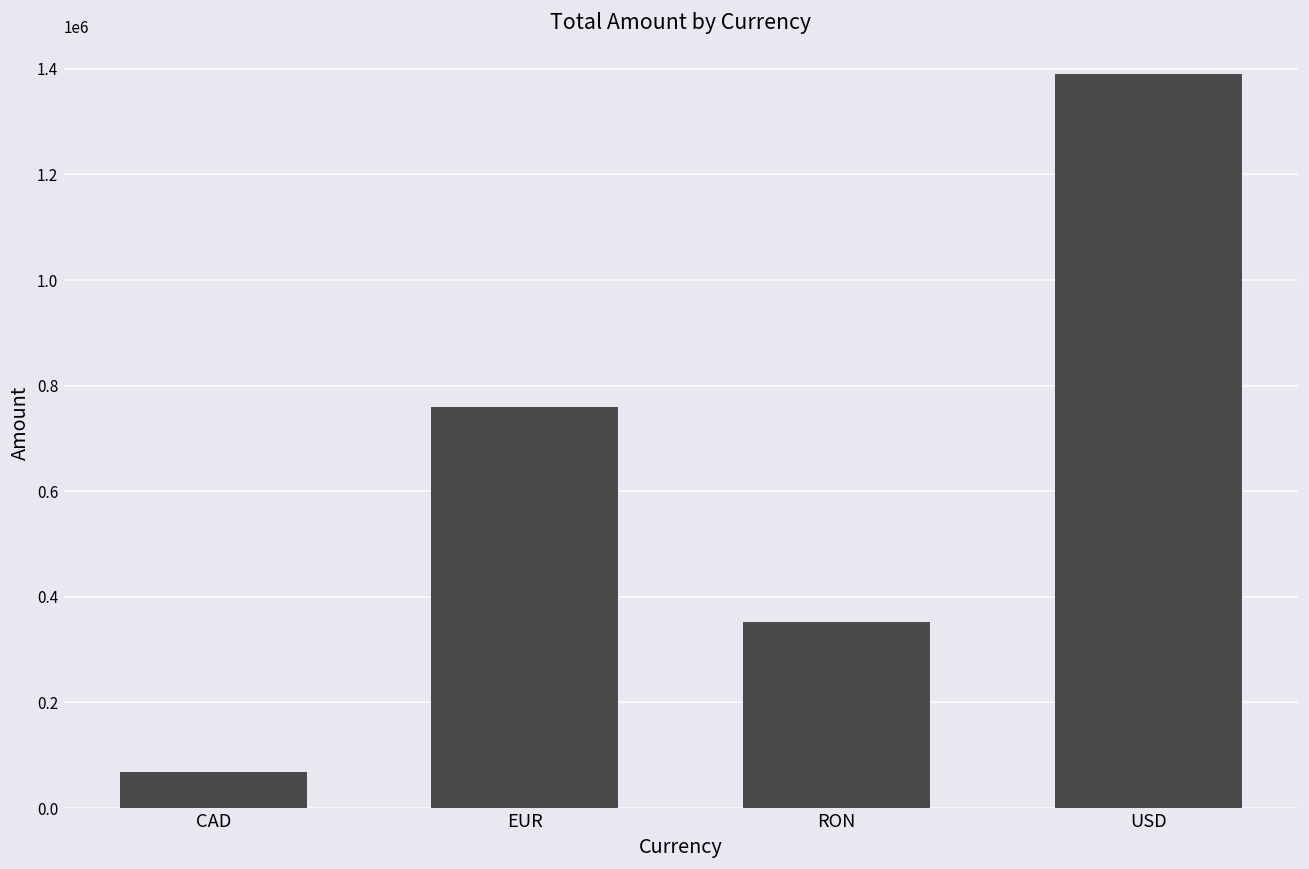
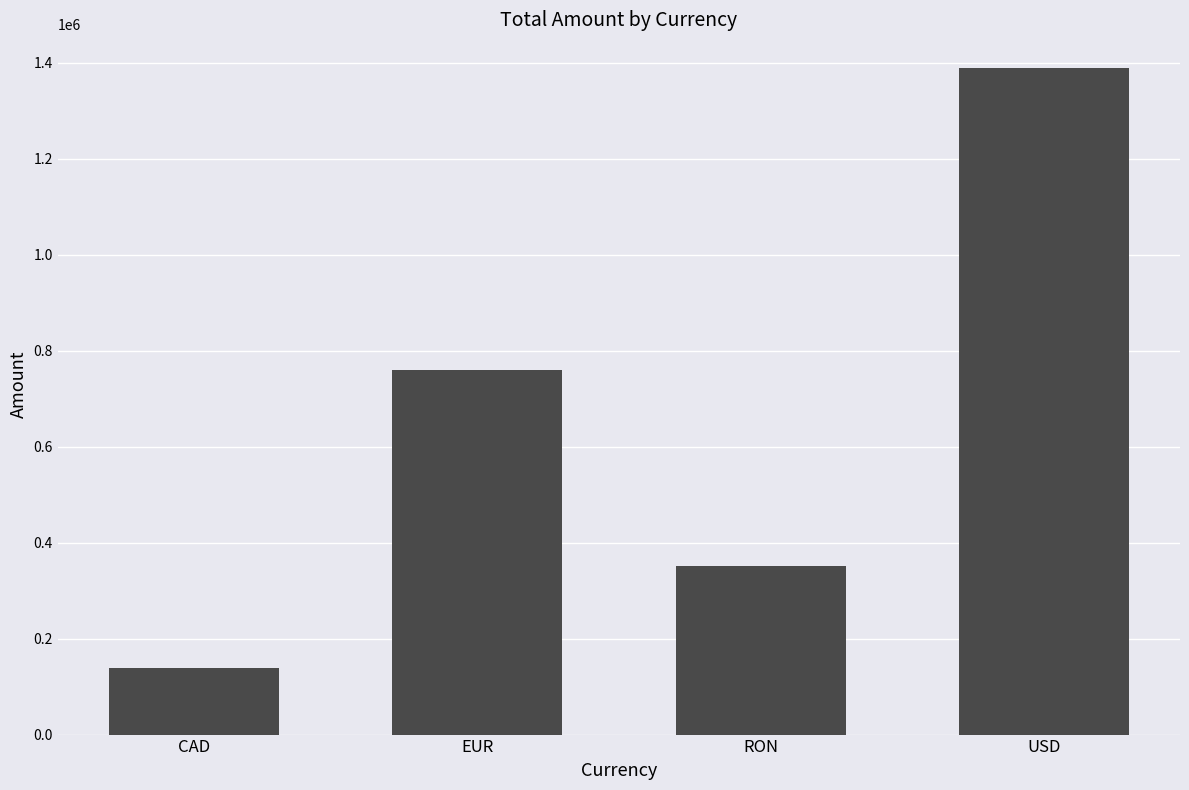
  {
-   "CAD": 70000,
+   "CAD": 140000,
    "EUR": 760000,
    "RON": 350000,
    "USD": 1390000
  }
